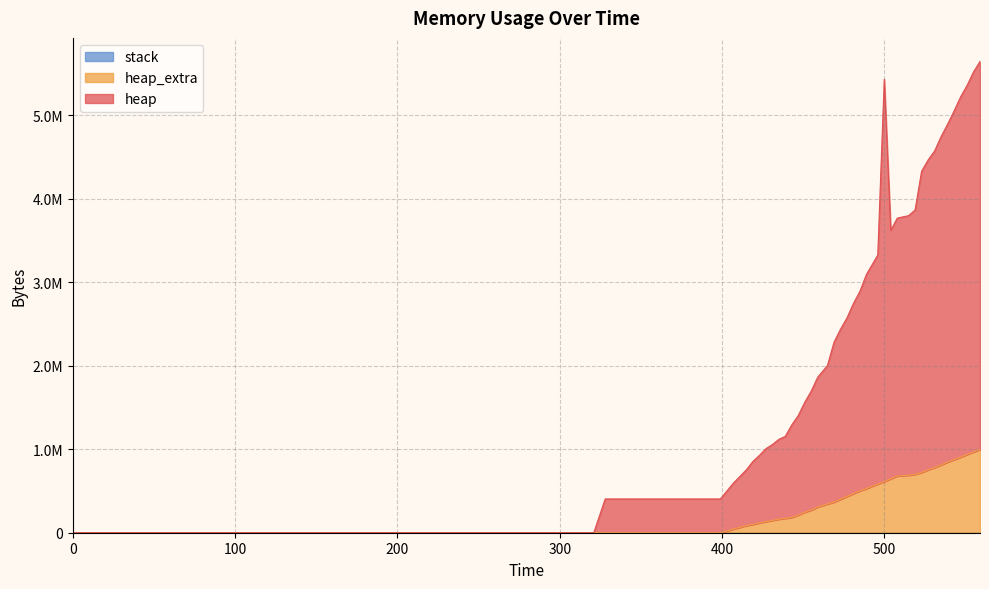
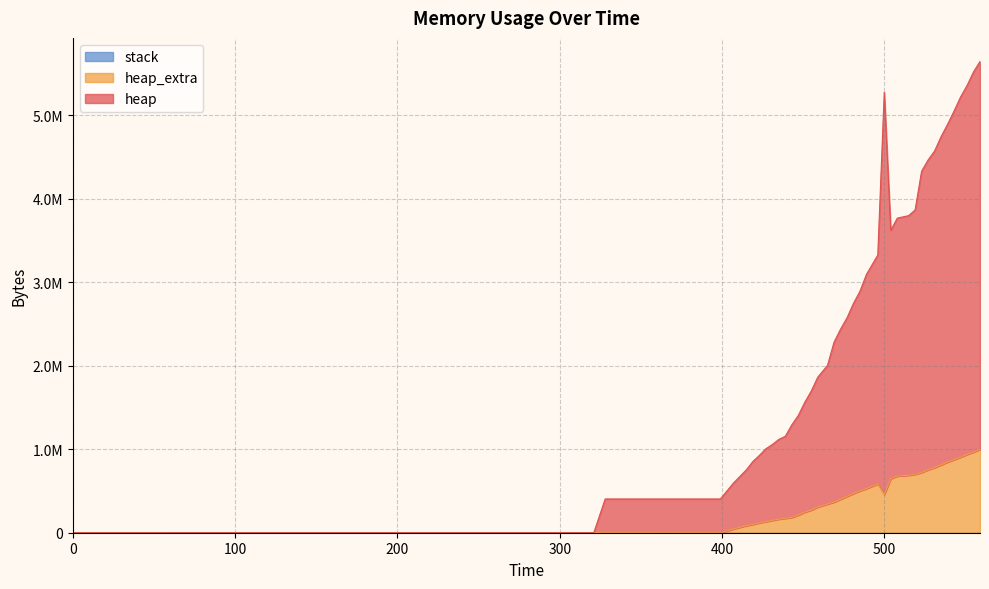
  {
    "stack": {
      "500": 0
    },
    "heap_extra": {
-     "500": 600000
+     "500": 500000
    },
    "heap": {
      "500": 4800000
    }
  }
